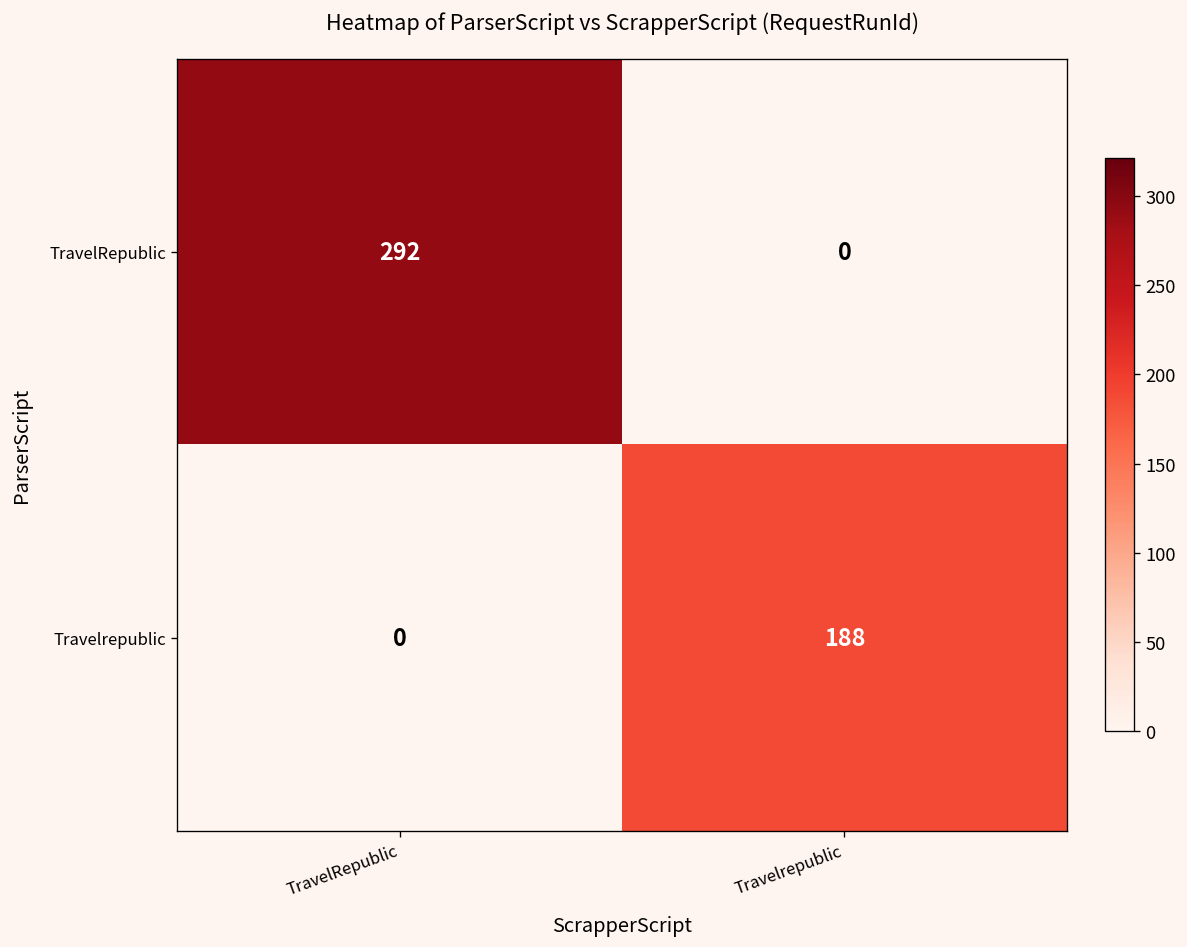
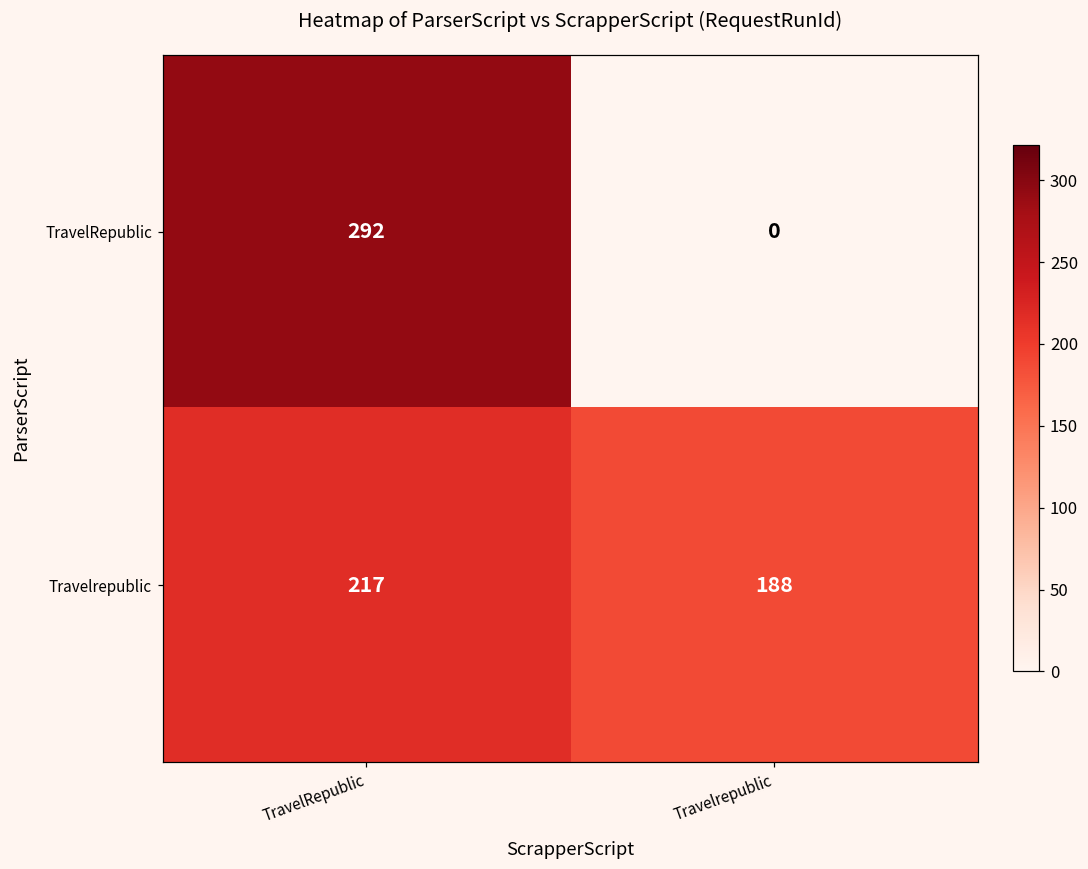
  {
    "TravelRepublic": {
      "TravelRepublic": 292,
      "Travelrepublic": 0
    },
    "Travelrepublic": {
-     "TravelRepublic": 0,
+     "TravelRepublic": 217,
      "Travelrepublic": 188
    }
  }
